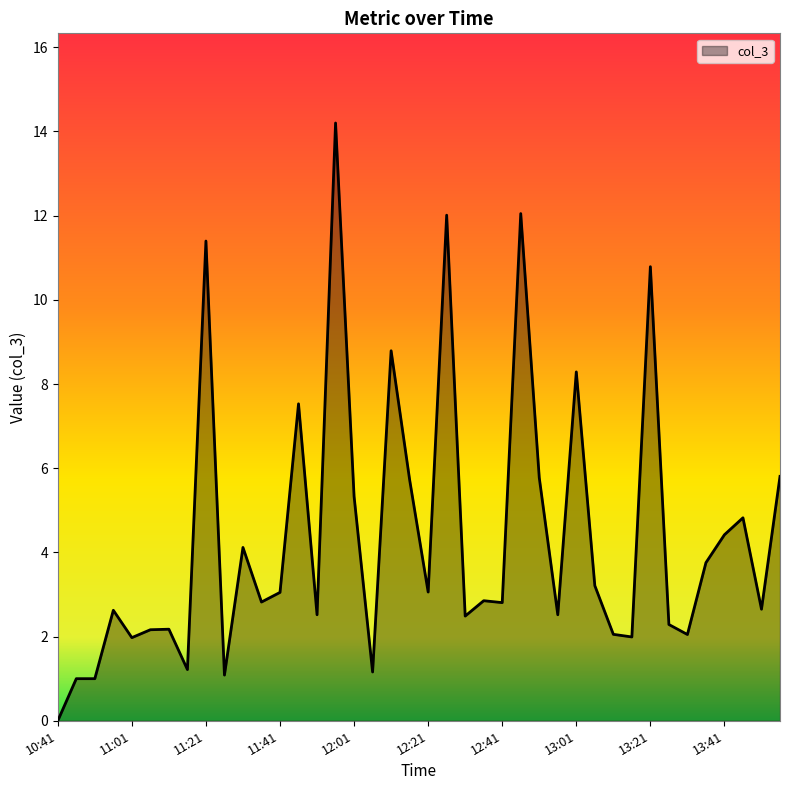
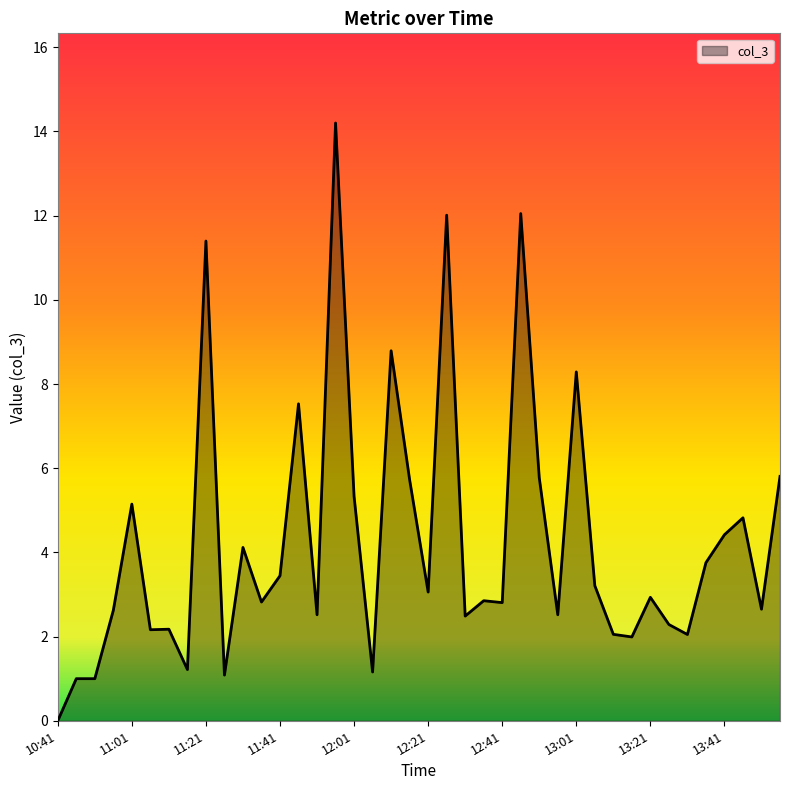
  {
    "10:41": 0.0,
-   "11:01": 2.0,
+   "11:01": 5.1,
    "11:21": 11.4,
-   "11:41": 3.0,
+   "11:41": 3.4,
    "12:01": 5.3,
    "12:21": 3.1,
    "12:41": 2.8,
    "13:01": 8.3,
-   "13:21": 10.8,
+   "13:21": 2.9,
    "13:41": 4.4
  }
